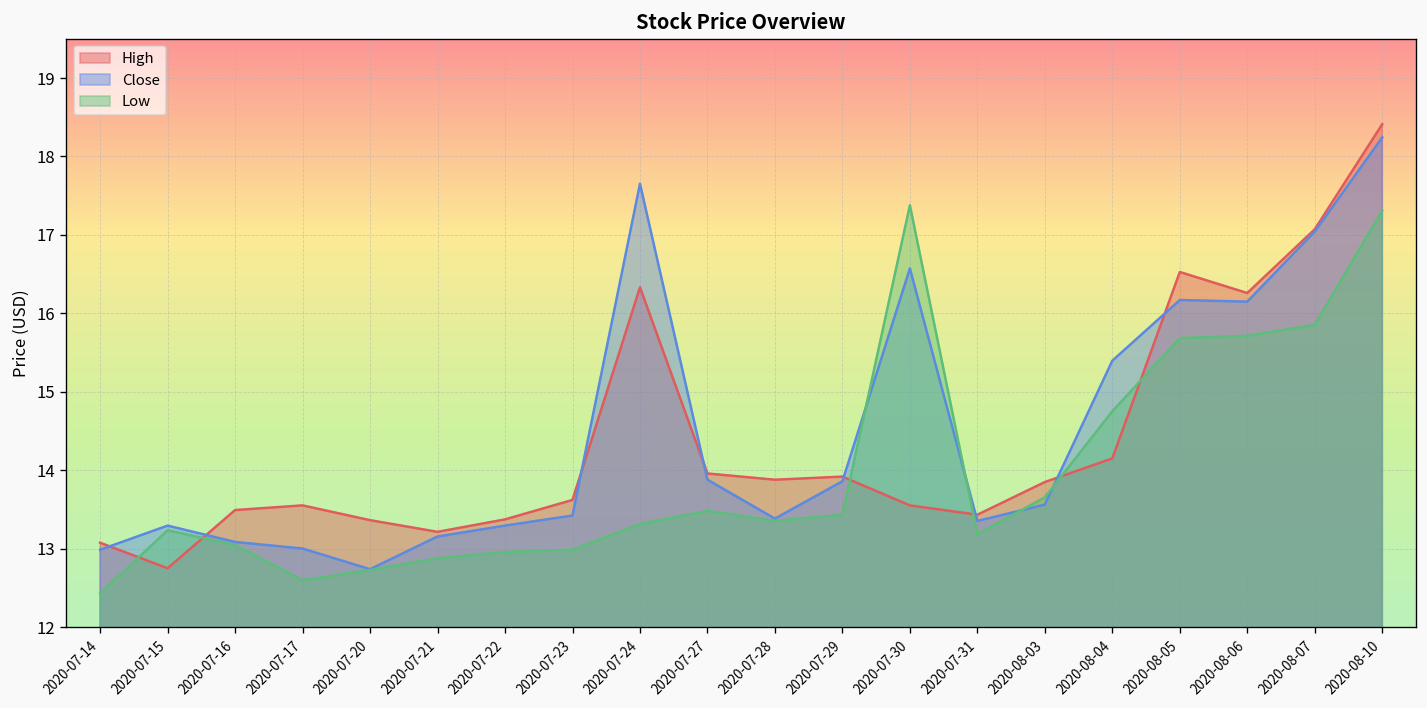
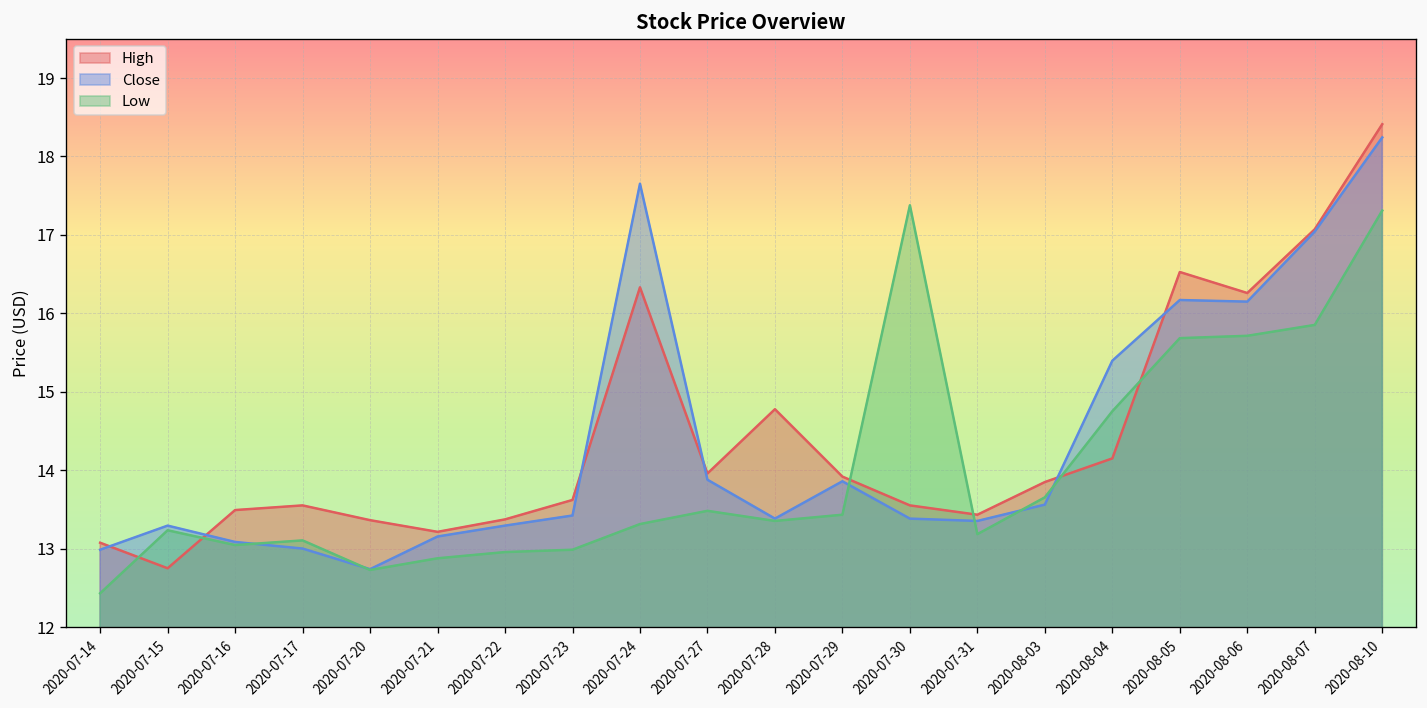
  {
    "High": {
      "2020-07-14": 13.1,
      "2020-07-15": 12.8,
      "2020-07-16": 13.5,
      "2020-07-17": 13.6,
      "2020-07-20": 13.4,
      "2020-07-21": 13.2,
      "2020-07-22": 13.4,
      "2020-07-23": 13.6,
      "2020-07-24": 16.3,
      "2020-07-27": 14.0,
-     "2020-07-28": 13.9,
+     "2020-07-28": 14.8,
      "2020-07-29": 13.9,
      "2020-07-30": 13.6,
      "2020-07-31": 13.4,
      "2020-08-03": 13.9,
      "2020-08-04": 14.2,
      "2020-08-05": 16.5,
      "2020-08-06": 16.3,
      "2020-08-10": 18.4
    },
    "Close": {
      "2020-07-14": 13.0,
      "2020-07-15": 13.3,
      "2020-07-16": 13.1,
      "2020-07-17": 13.0,
      "2020-07-21": 13.2,
      "2020-07-22": 13.3,
      "2020-07-23": 13.4,
      "2020-07-24": 17.7,
      "2020-07-27": 13.9,
      "2020-07-29": 13.9,
-     "2020-07-30": 16.6,
+     "2020-07-30": 13.4,
      "2020-07-31": 13.4,
      "2020-08-03": 13.6,
      "2020-08-04": 15.4,
      "2020-08-05": 16.2,
      "2020-08-06": 16.2,
      "2020-08-10": 18.2
    },
    "Low": {
      "2020-07-14": 12.4,
      "2020-07-15": 13.2,
      "2020-07-16": 13.0,
-     "2020-07-17": 12.6,
+     "2020-07-17": 13.1,
      "2020-07-21": 12.9,
      "2020-07-22": 13.0,
      "2020-07-23": 13.0,
      "2020-07-24": 13.3,
      "2020-07-27": 13.5,
      "2020-07-29": 13.4,
      "2020-07-30": 17.4,
      "2020-07-31": 13.2,
      "2020-08-03": 13.7,
      "2020-08-04": 14.8,
      "2020-08-05": 15.7,
      "2020-08-06": 15.7,
      "2020-08-07": 15.9,
      "2020-08-10": 17.3
    }
  }
